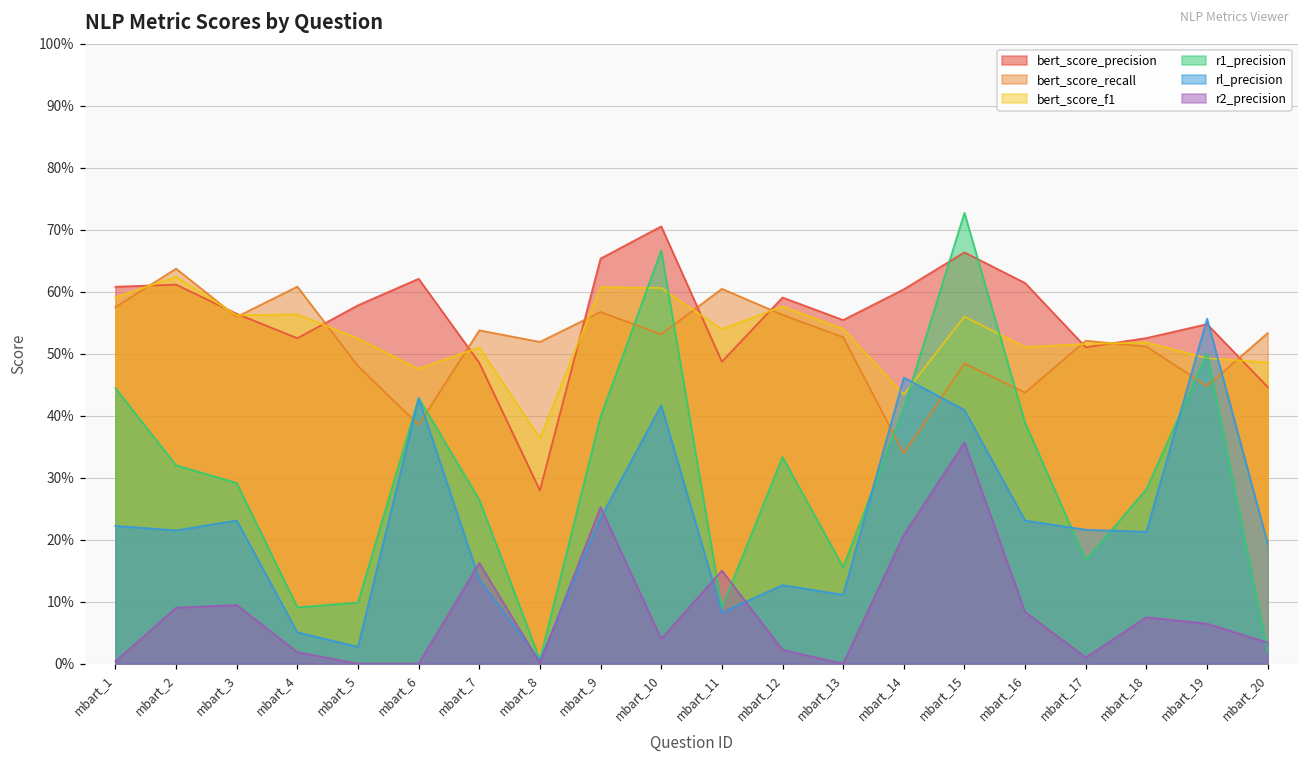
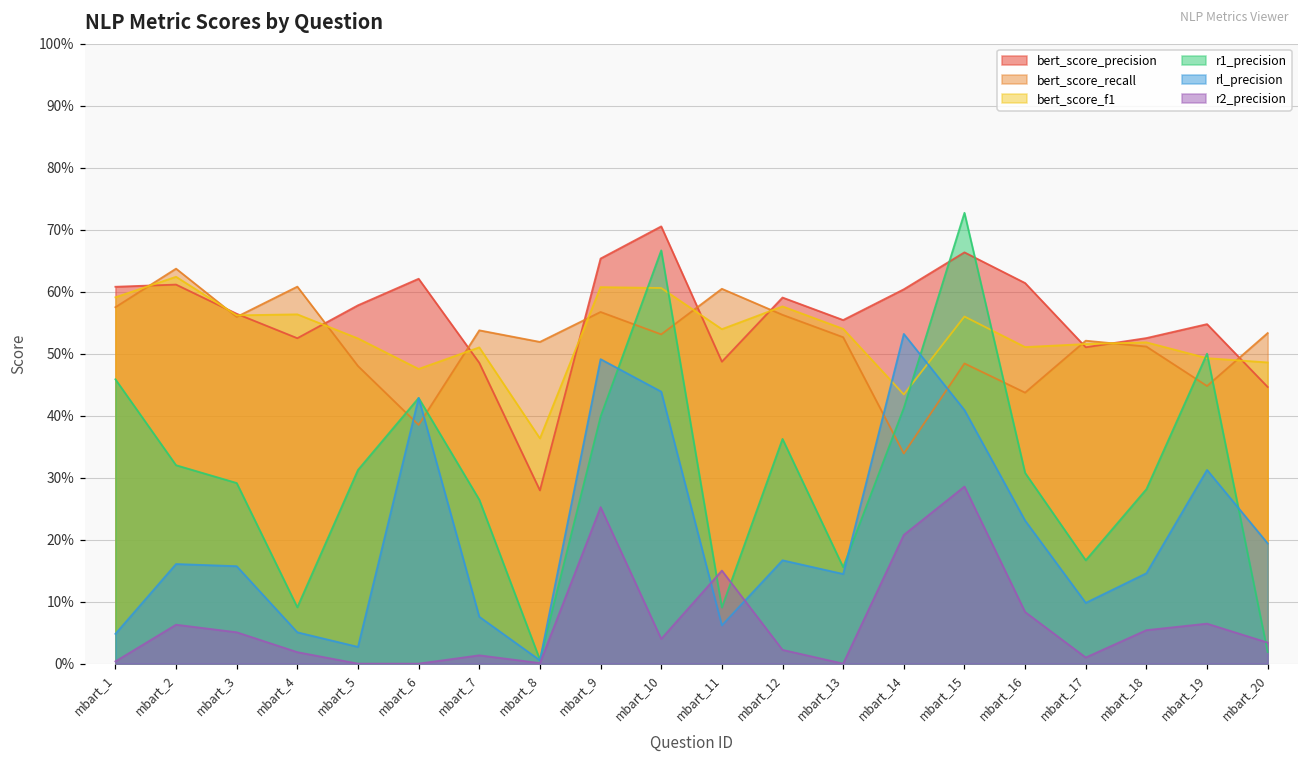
  {
    "r1_precision": {
-     "mbart_1": "44%",
+     "mbart_1": "46%",
      "mbart_2": "32%",
      "mbart_3": "29%",
      "mbart_4": "9%",
-     "mbart_5": "10%",
+     "mbart_5": "31%",
      "mbart_7": "26%",
      "mbart_9": "40%",
      "mbart_10": "67%",
      "mbart_11": "9%",
-     "mbart_12": "33%",
+     "mbart_12": "36%",
      "mbart_13": "16%",
      "mbart_14": "41%",
      "mbart_15": "73%",
-     "mbart_16": "39%",
+     "mbart_16": "31%",
      "mbart_17": "17%",
      "mbart_18": "28%",
      "mbart_19": "50%",
      "mbart_20": "2%"
    },
    "rl_precision": {
-     "mbart_1": "22%",
-     "mbart_2": "21%",
-     "mbart_3": "23%",
+     "mbart_1": "5%",
+     "mbart_2": "16%",
+     "mbart_3": "16%",
      "mbart_4": "5%",
      "mbart_5": "3%",
-     "mbart_7": "14%",
-     "mbart_9": "24%",
-     "mbart_10": "42%",
-     "mbart_11": "8%",
-     "mbart_12": "13%",
-     "mbart_13": "11%",
-     "mbart_14": "46%",
+     "mbart_7": "8%",
+     "mbart_9": "49%",
+     "mbart_10": "44%",
+     "mbart_11": "6%",
+     "mbart_12": "17%",
+     "mbart_13": "14%",
+     "mbart_14": "53%",
      "mbart_15": "41%",
      "mbart_16": "23%",
-     "mbart_17": "22%",
-     "mbart_18": "21%",
-     "mbart_19": "56%",
+     "mbart_17": "10%",
+     "mbart_18": "15%",
+     "mbart_19": "31%",
      "mbart_20": "19%"
    },
    "r2_precision": {
      "mbart_1": "0%",
-     "mbart_2": "9%",
-     "mbart_3": "9%",
+     "mbart_2": "6%",
+     "mbart_3": "5%",
      "mbart_4": "2%",
      "mbart_5": "0%",
      "mbart_6": "0%",
-     "mbart_7": "16%",
+     "mbart_7": "1%",
      "mbart_9": "25%",
      "mbart_10": "4%",
      "mbart_11": "15%",
      "mbart_12": "2%",
      "mbart_13": "0%",
      "mbart_14": "21%",
-     "mbart_15": "36%",
+     "mbart_15": "29%",
      "mbart_16": "8%",
      "mbart_17": "1%",
-     "mbart_18": "7%",
+     "mbart_18": "5%",
      "mbart_19": "6%",
      "mbart_20": "3%"
    }
  }
